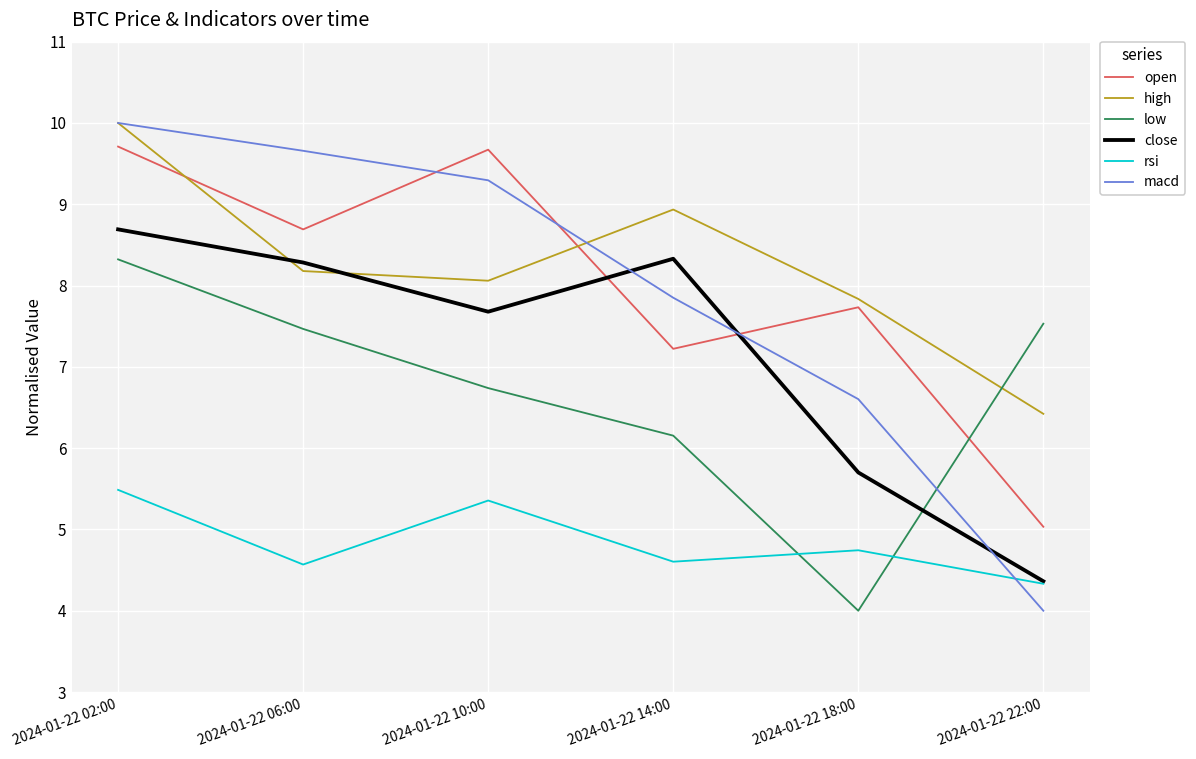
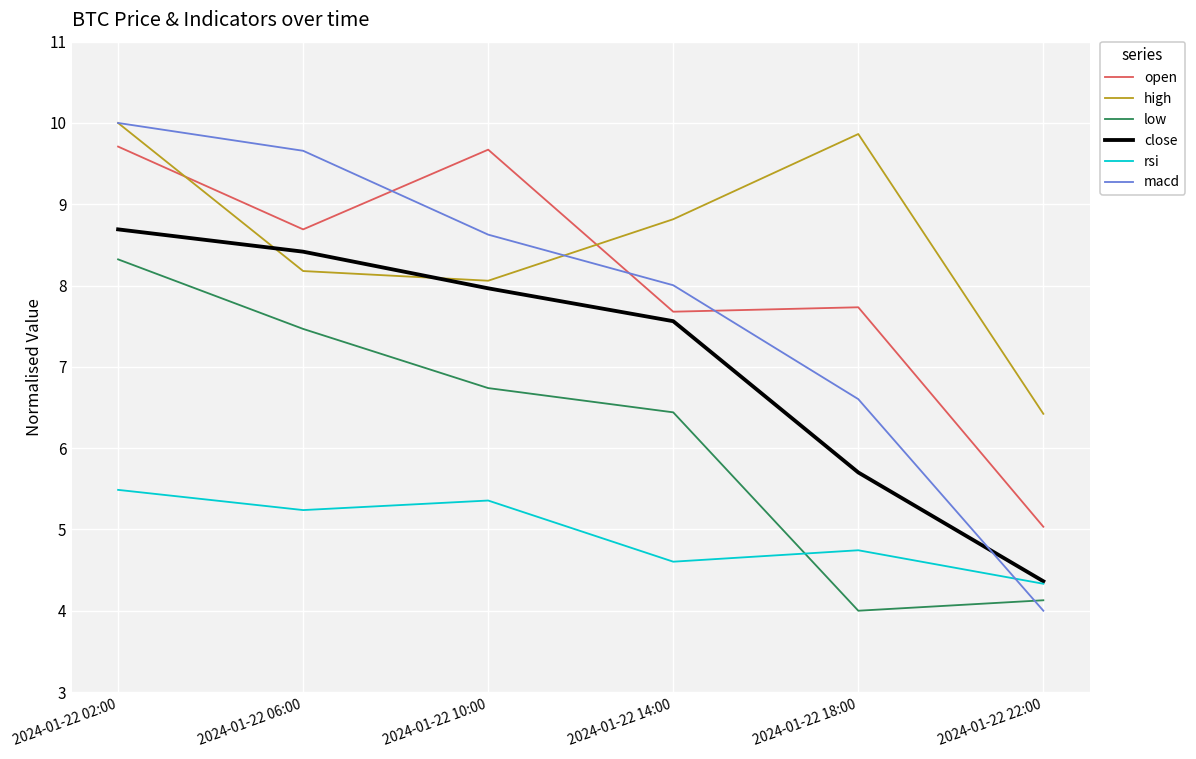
  {
    "open": {
      "2024-01-22 02:00": 9.7,
      "2024-01-22 06:00": 8.7,
      "2024-01-22 10:00": 9.7,
-     "2024-01-22 14:00": 7.2,
+     "2024-01-22 14:00": 7.7,
      "2024-01-22 18:00": 7.7,
      "2024-01-22 22:00": 5.0
    },
    "high": {
      "2024-01-22 06:00": 8.2,
      "2024-01-22 10:00": 8.1,
-     "2024-01-22 14:00": 8.9,
-     "2024-01-22 18:00": 7.8,
+     "2024-01-22 14:00": 8.8,
+     "2024-01-22 18:00": 9.9,
      "2024-01-22 22:00": 6.4
    },
    "low": {
      "2024-01-22 02:00": 8.3,
      "2024-01-22 06:00": 7.5,
      "2024-01-22 10:00": 6.7,
-     "2024-01-22 14:00": 6.2,
+     "2024-01-22 14:00": 6.4,
      "2024-01-22 18:00": 4.0,
-     "2024-01-22 22:00": 7.5
+     "2024-01-22 22:00": 4.1
    },
    "close": {
      "2024-01-22 02:00": 8.7,
-     "2024-01-22 06:00": 8.3,
-     "2024-01-22 10:00": 7.7,
-     "2024-01-22 14:00": 8.3,
+     "2024-01-22 06:00": 8.4,
+     "2024-01-22 10:00": 8.0,
+     "2024-01-22 14:00": 7.6,
      "2024-01-22 18:00": 5.7
    },
    "rsi": {
      "2024-01-22 02:00": 5.5,
-     "2024-01-22 06:00": 4.6,
+     "2024-01-22 06:00": 5.2,
      "2024-01-22 10:00": 5.4,
      "2024-01-22 14:00": 4.6,
      "2024-01-22 18:00": 4.7
    },
    "macd": {
      "2024-01-22 06:00": 9.7,
-     "2024-01-22 10:00": 9.3,
-     "2024-01-22 14:00": 7.9,
+     "2024-01-22 10:00": 8.6,
+     "2024-01-22 14:00": 8.0,
      "2024-01-22 18:00": 6.6,
      "2024-01-22 22:00": 4.0
    }
  }
